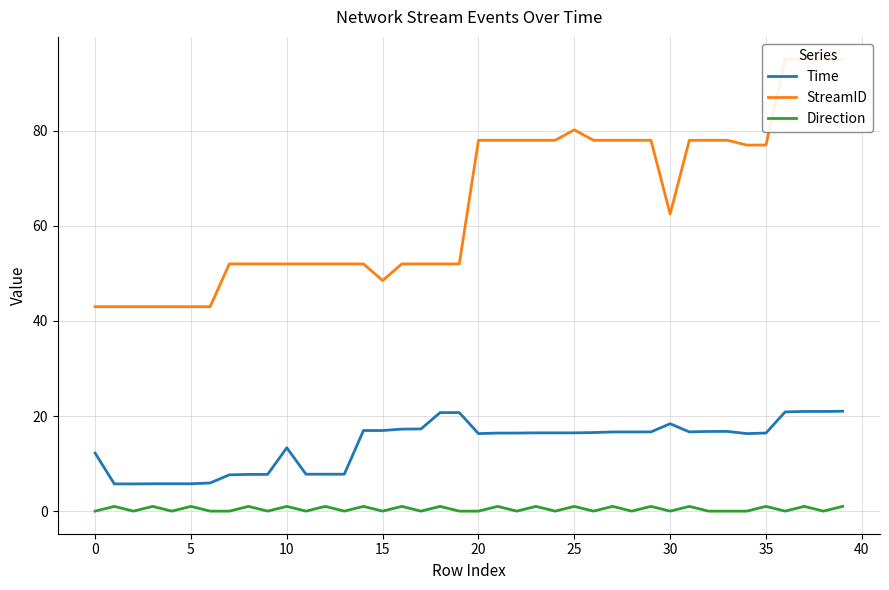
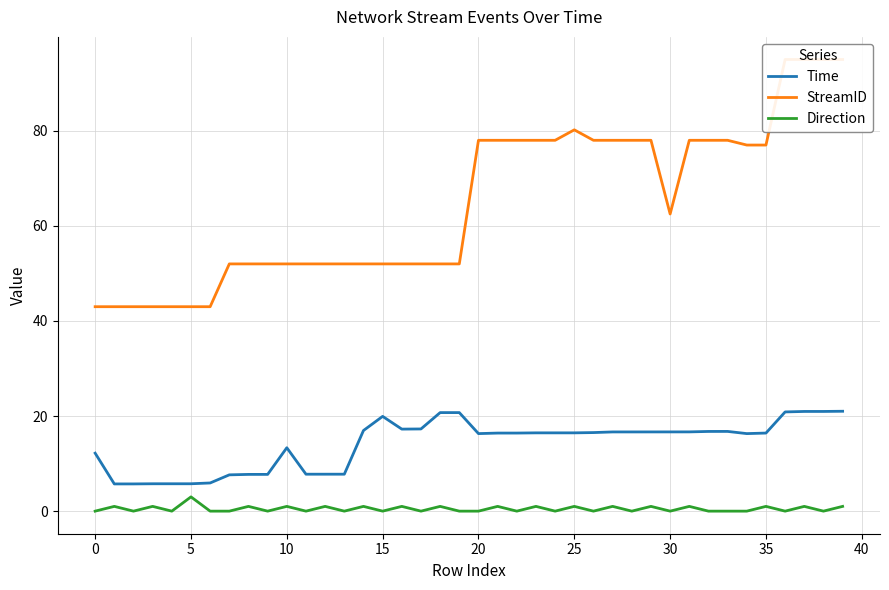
  {
    "Time": {
      "0": 12,
      "5": 6,
      "10": 13,
-     "15": 17,
+     "15": 20,
      "20": 16,
      "25": 16,
-     "30": 18,
+     "30": 17,
      "35": 16
    },
    "StreamID": {
      "0": 43,
      "5": 43,
      "10": 52,
-     "15": 49,
+     "15": 52,
      "20": 78,
      "25": 80,
      "30": 63,
      "35": 77
    },
    "Direction": {
      "0": 0,
-     "5": 1,
+     "5": 3,
      "10": 1,
      "15": 0,
      "20": 0,
      "25": 1,
      "30": 0,
      "35": 1
    }
  }
